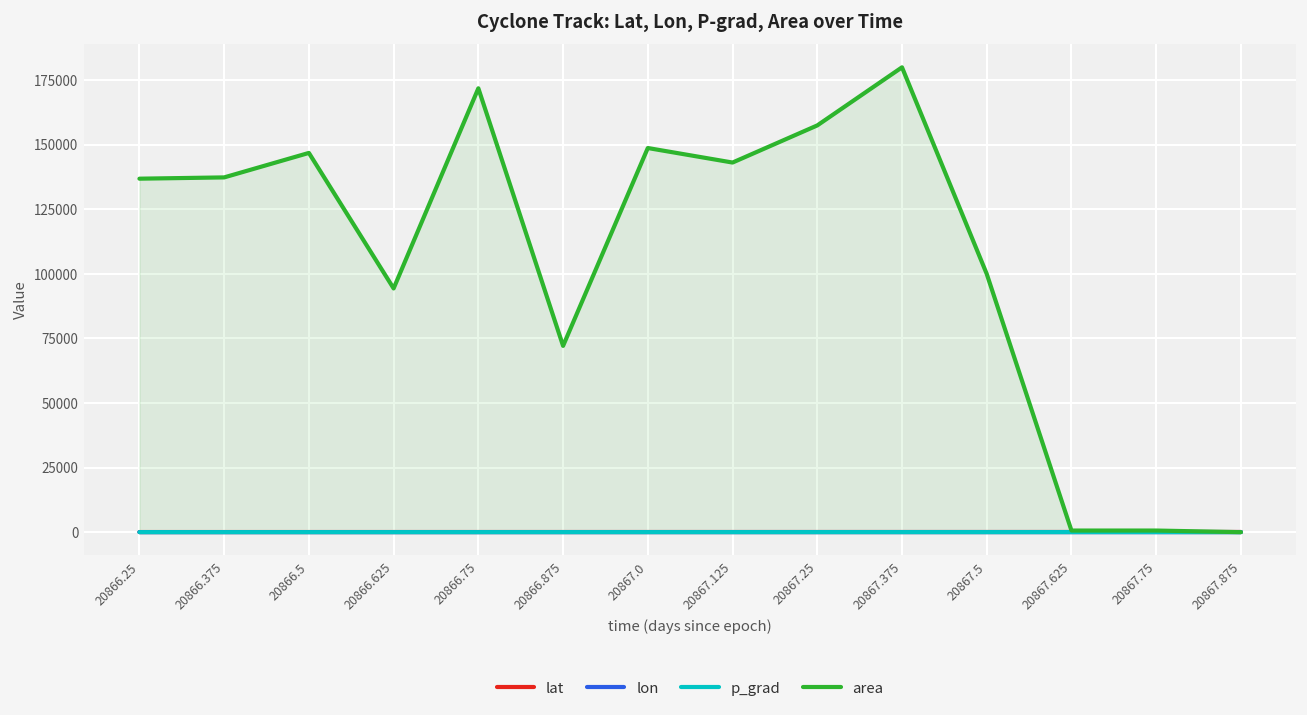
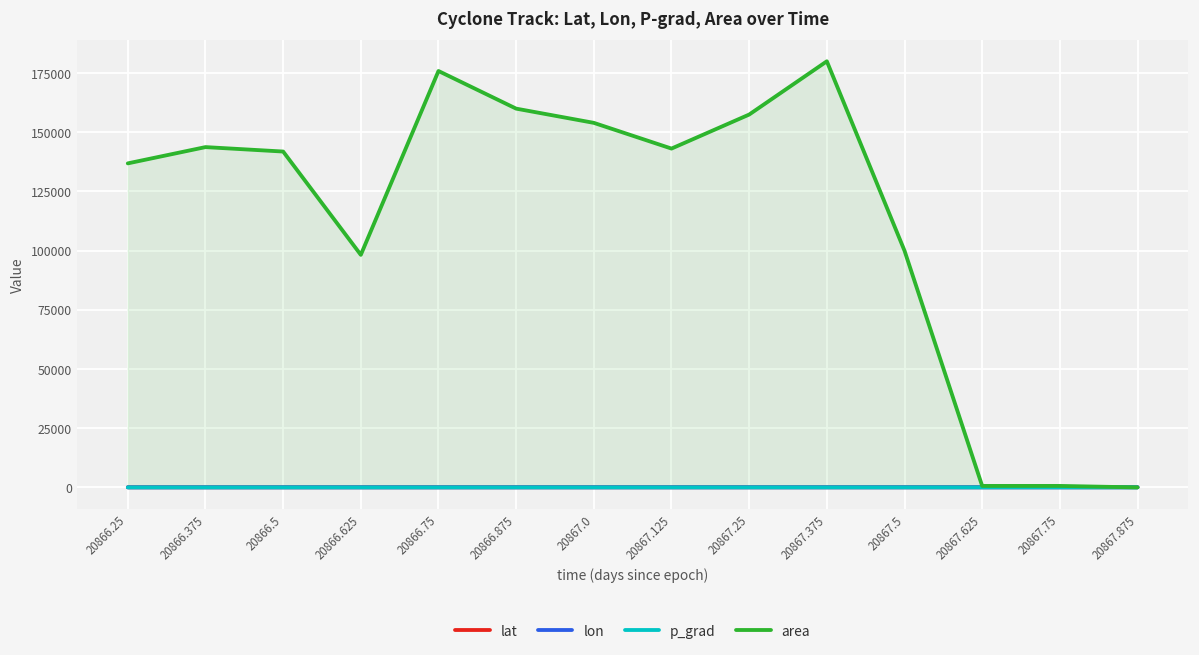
  {
    "p_grad": {
      "20866.25": 0,
      "20866.375": 0,
      "20866.5": 0,
      "20866.625": 0,
      "20866.75": 0,
      "20866.875": 0,
      "20867.0": 0,
      "20867.125": 0,
      "20867.25": 0,
      "20867.375": 0,
      "20867.5": 0
    },
    "area": {
      "20866.25": 137000,
-     "20866.375": 137000,
-     "20866.5": 147000,
-     "20866.625": 94000,
-     "20866.75": 172000,
-     "20866.875": 72000,
-     "20867.0": 149000,
+     "20866.375": 144000,
+     "20866.5": 142000,
+     "20866.625": 98000,
+     "20866.75": 176000,
+     "20866.875": 160000,
+     "20867.0": 154000,
      "20867.125": 143000,
      "20867.25": 158000,
      "20867.375": 180000,
      "20867.5": 100000
    }
  }
